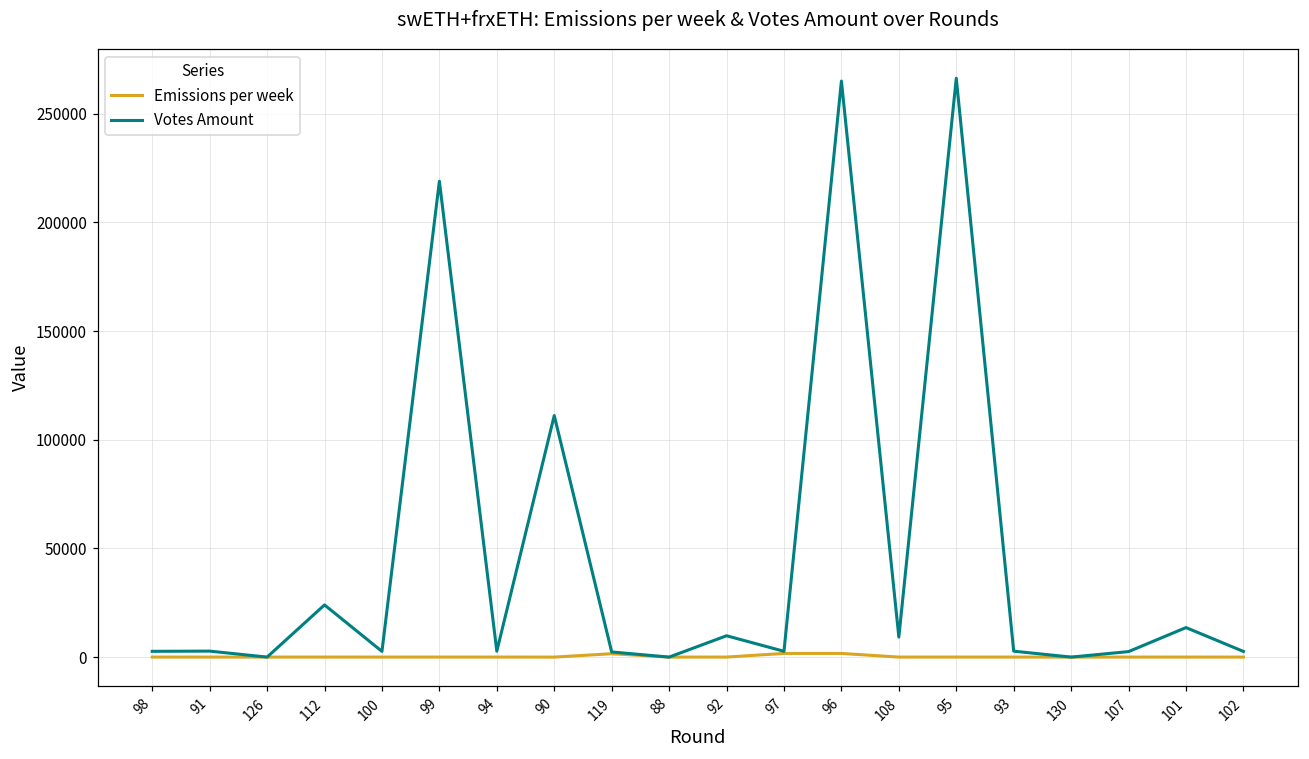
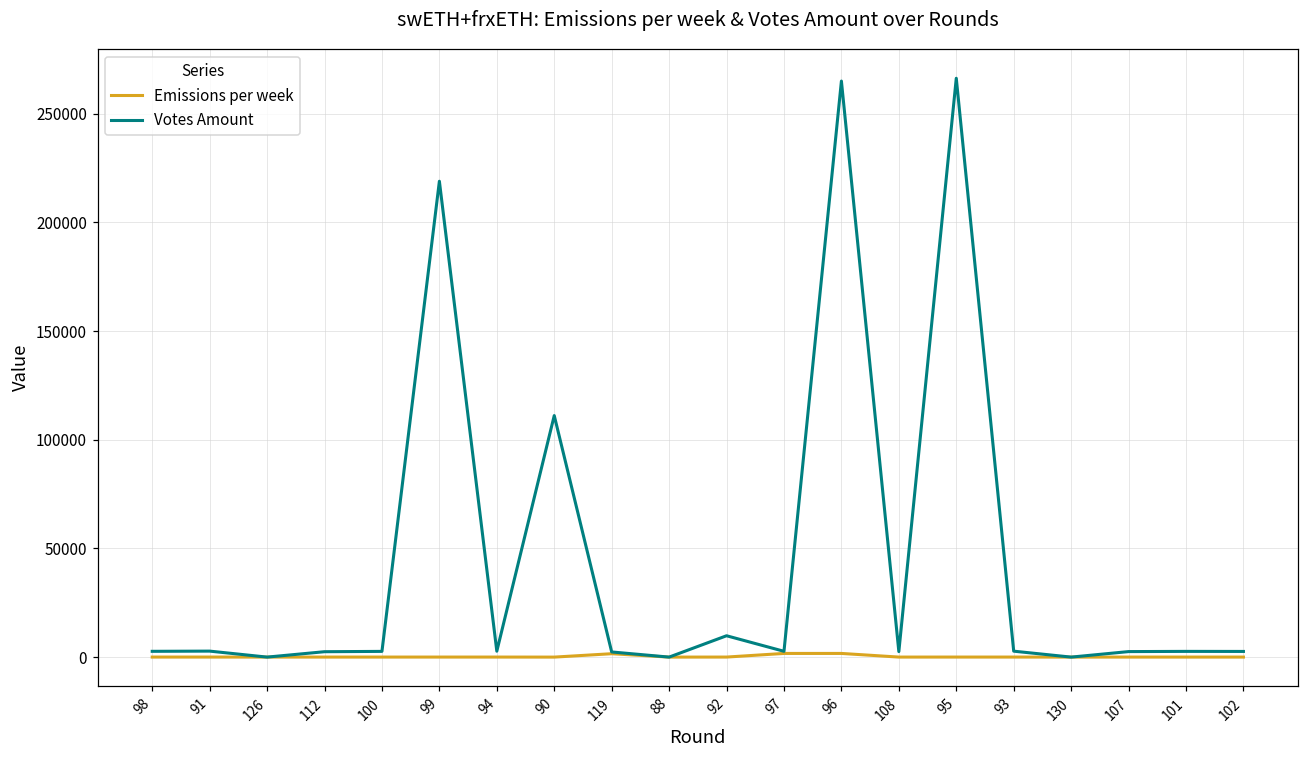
  {
    "Emissions per week": {
      "98": 0,
      "91": 0,
      "112": 0,
      "100": 0,
      "99": 0,
      "94": 0,
      "90": 0,
      "92": 0,
      "96": 2000,
      "108": 0,
      "95": 0,
      "93": 0,
      "107": 0,
      "101": 0,
      "102": 0
    },
    "Votes Amount": {
      "98": 3000,
      "91": 3000,
-     "112": 24000,
+     "112": 2000,
      "100": 3000,
      "99": 219000,
      "94": 3000,
      "90": 111000,
      "92": 10000,
      "96": 265000,
-     "108": 9000,
+     "108": 3000,
      "95": 266000,
      "93": 3000,
      "107": 3000,
-     "101": 14000,
+     "101": 3000,
      "102": 3000
    }
  }
